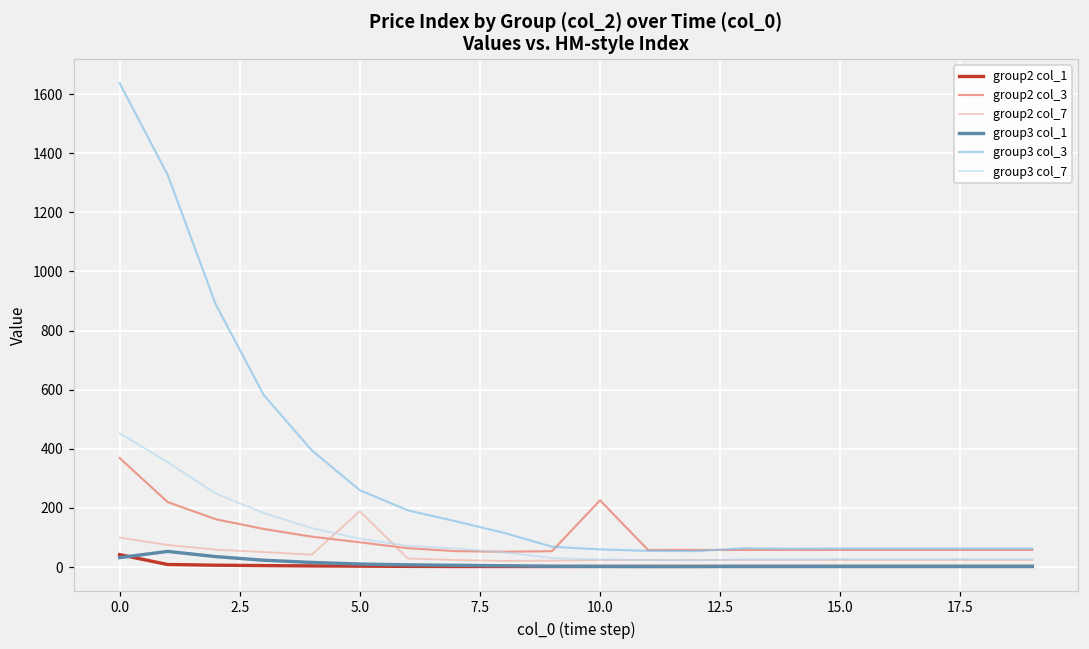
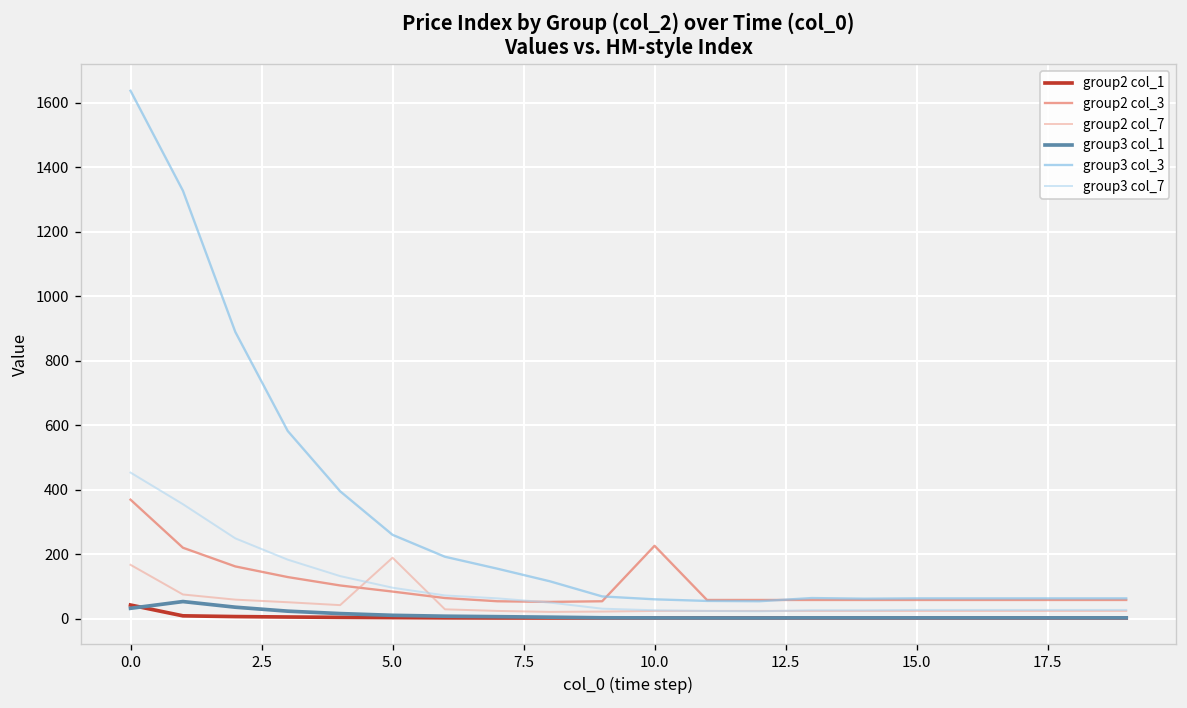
  {
    "group2 col_1": {
      "0.0": 40
    },
    "group2 col_3": {
      "0.0": 370,
      "5.0": 80,
      "10.0": 230
    },
    "group2 col_7": {
-     "0.0": 100,
+     "0.0": 170,
      "5.0": 190
    },
    "group3 col_1": {
      "0.0": 30
    }
  }
